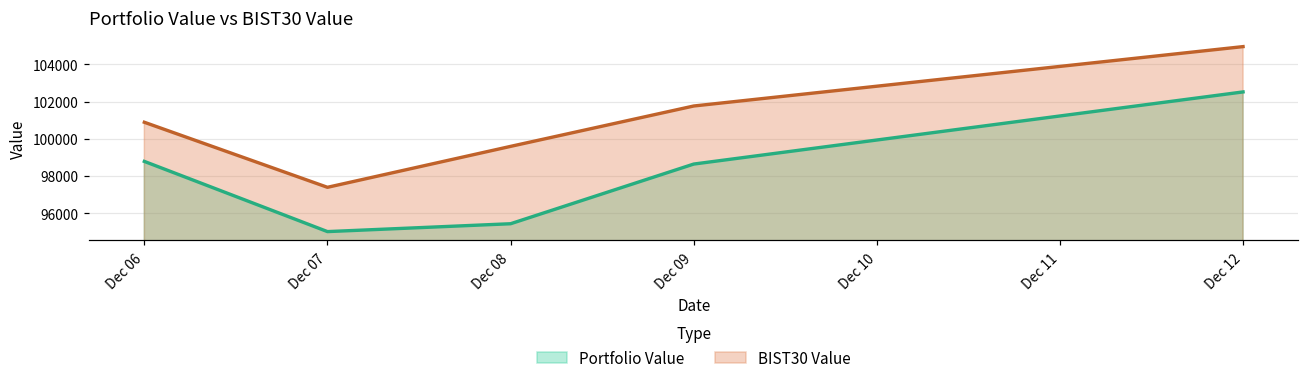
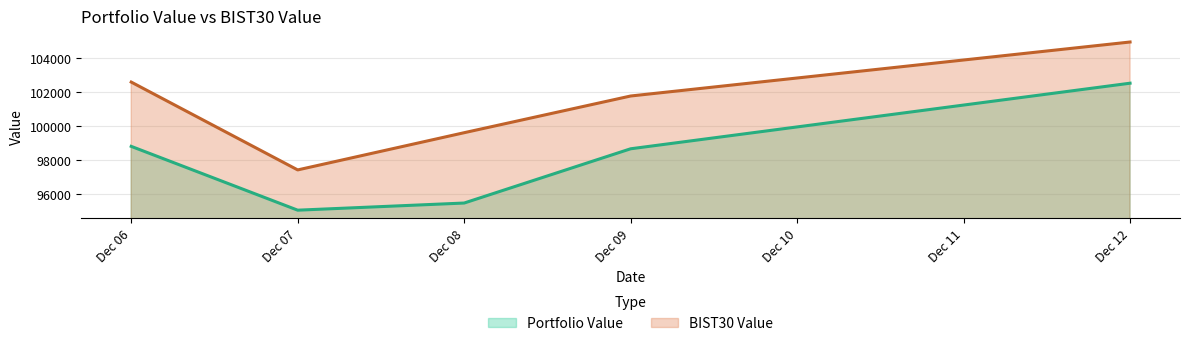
  {
    "Portfolio Value": {
      "Dec 06": 98800,
      "Dec 07": 95000,
      "Dec 08": 95400,
      "Dec 09": 98600,
      "Dec 12": 102500
    },
    "BIST30 Value": {
-     "Dec 06": 100900,
+     "Dec 06": 102600,
      "Dec 07": 97400,
      "Dec 08": 99600,
      "Dec 09": 101800,
      "Dec 12": 105000
    }
  }
